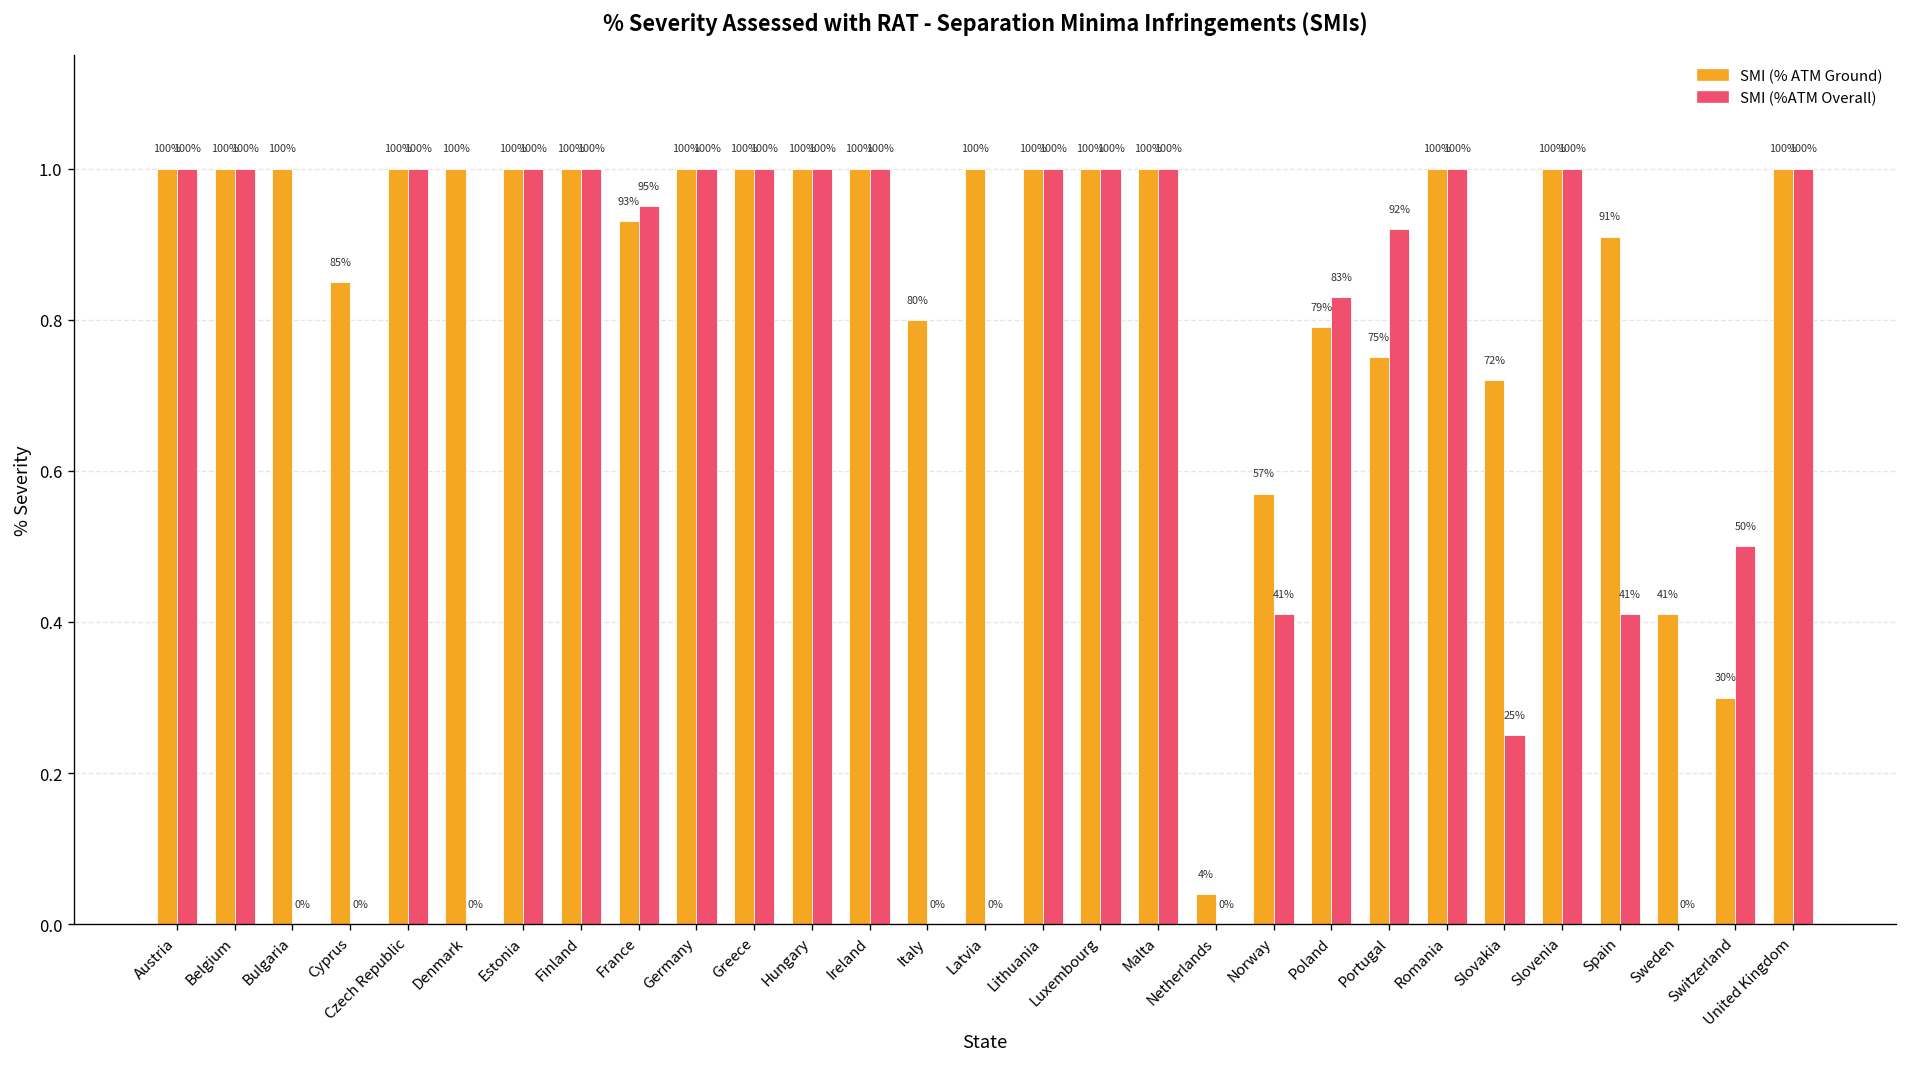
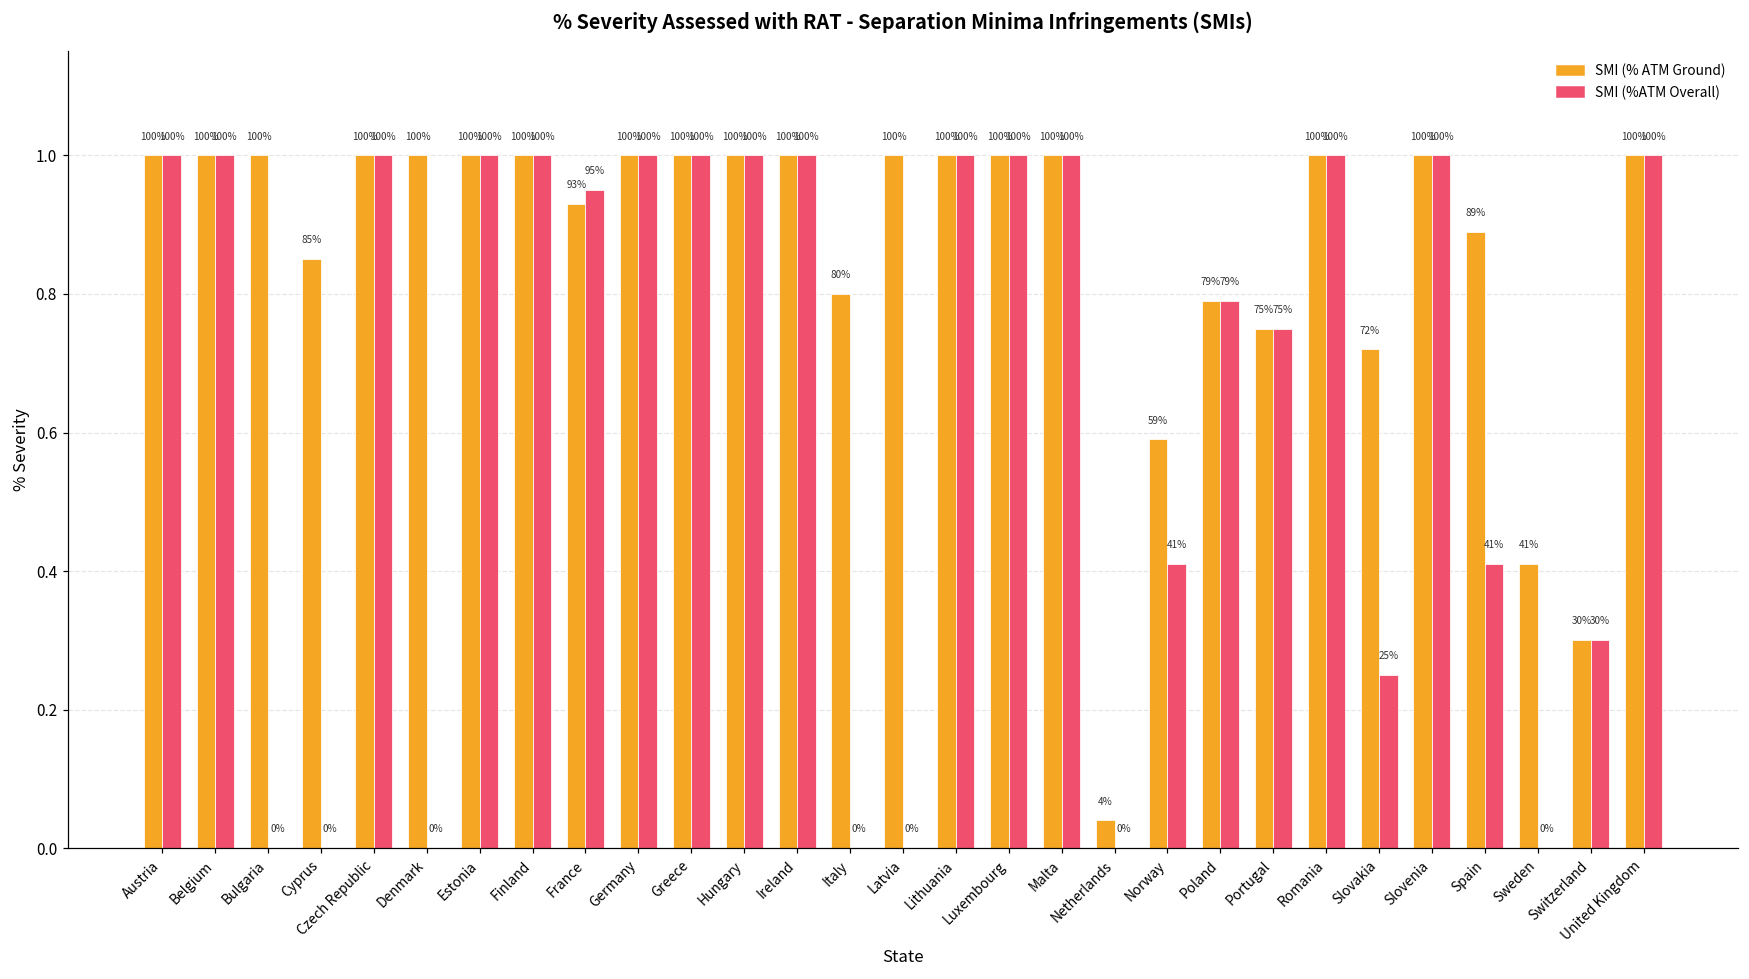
  {
    "SMI (% ATM Ground)": {
      "Bulgaria": "100%",
      "Cyprus": "85%",
      "Denmark": "100%",
      "France": "93%",
      "Italy": "80%",
      "Latvia": "100%",
      "Netherlands": "4%",
-     "Norway": "57%",
+     "Norway": "59%",
      "Poland": "79%",
      "Portugal": "75%",
      "Slovakia": "72%",
-     "Spain": "91%",
+     "Spain": "89%",
      "Sweden": "41%",
      "Switzerland": "30%"
    },
    "SMI (%ATM Overall)": {
      "Bulgaria": "0%",
      "Cyprus": "0%",
      "Denmark": "0%",
      "France": "95%",
      "Italy": "0%",
      "Latvia": "0%",
      "Norway": "41%",
-     "Poland": "83%",
-     "Portugal": "92%",
+     "Poland": "79%",
+     "Portugal": "75%",
      "Slovakia": "25%",
      "Spain": "41%",
      "Sweden": "0%",
-     "Switzerland": "50%"
+     "Switzerland": "30%"
    }
  }
